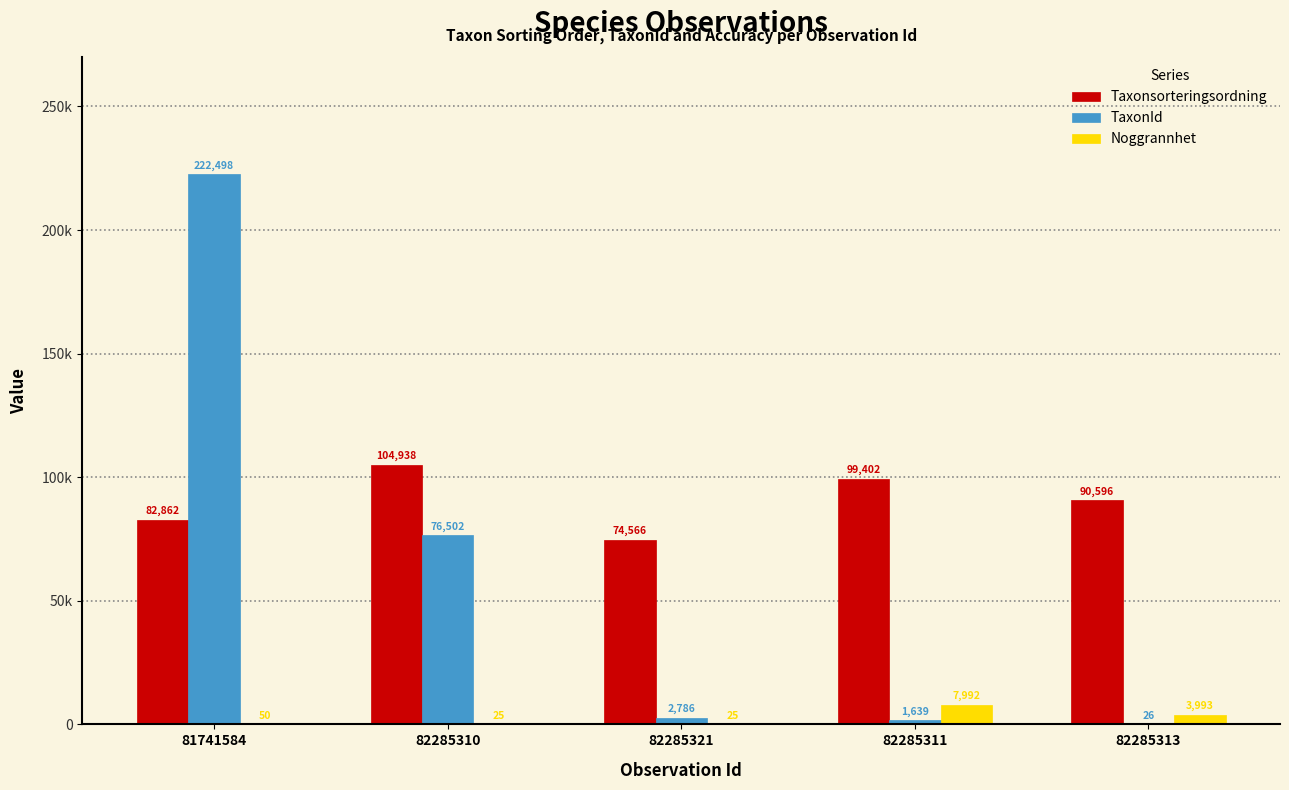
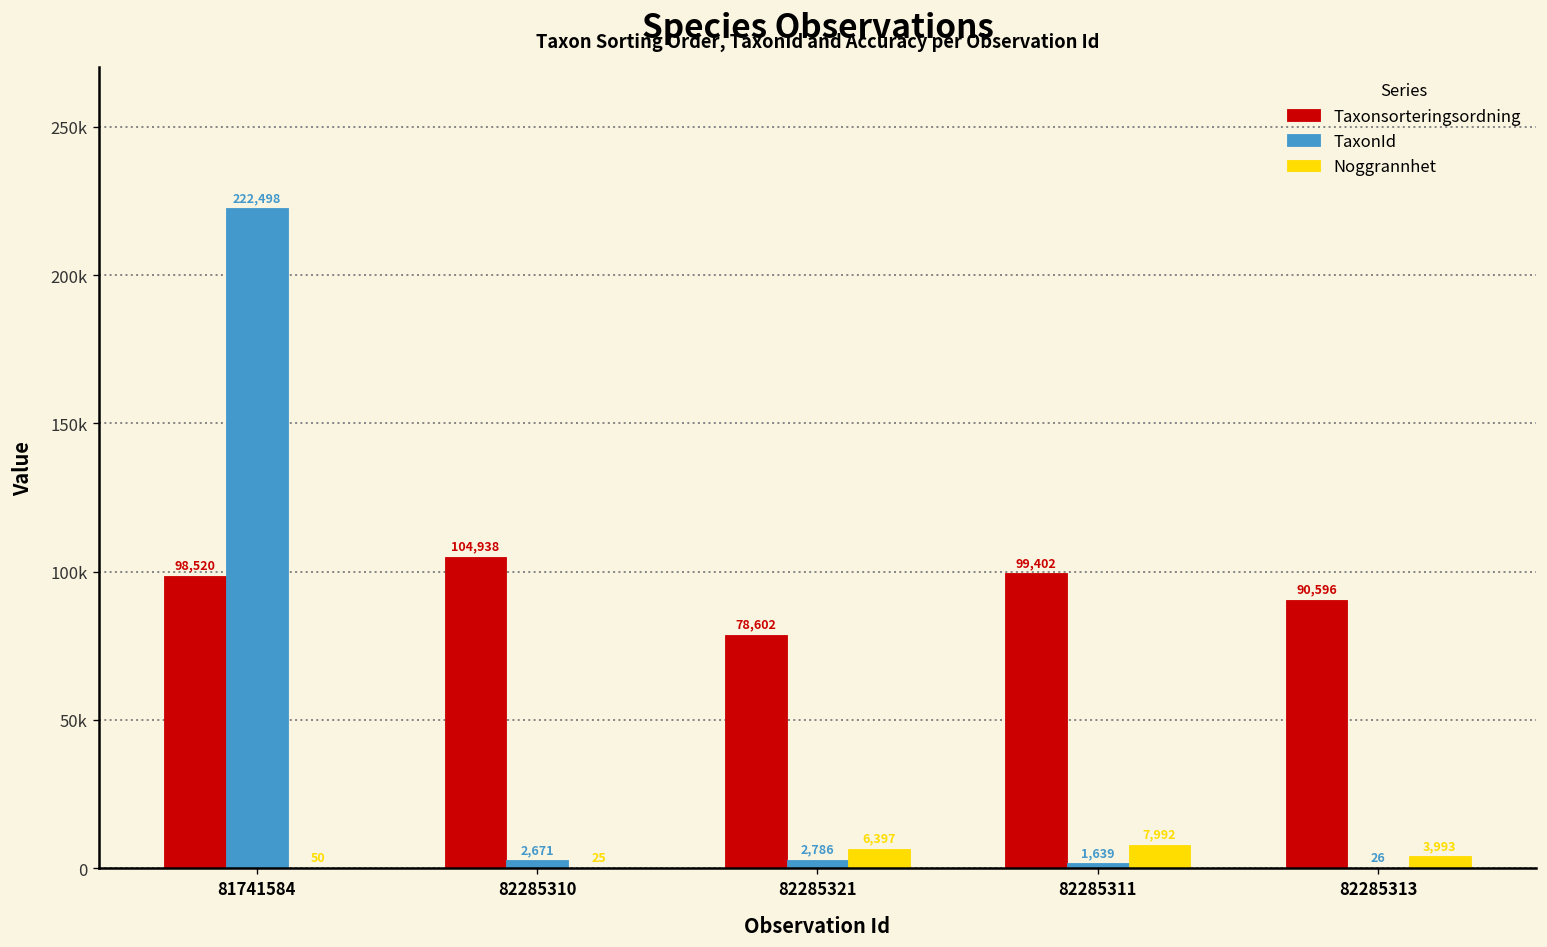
  {
    "Taxonsorteringsordning": {
-     "81741584": "82,862",
+     "81741584": "98,520",
      "82285310": "104,938",
-     "82285321": "74,566",
+     "82285321": "78,602",
      "82285311": "99,402",
      "82285313": "90,596"
    },
    "TaxonId": {
      "81741584": "222,498",
-     "82285310": "76,502",
+     "82285310": "2,671",
      "82285321": "2,786",
      "82285311": "1,639",
      "82285313": "26"
    },
    "Noggrannhet": {
      "81741584": "50",
      "82285310": "25",
-     "82285321": "25",
+     "82285321": "6,397",
      "82285311": "7,992",
      "82285313": "3,993"
    }
  }
